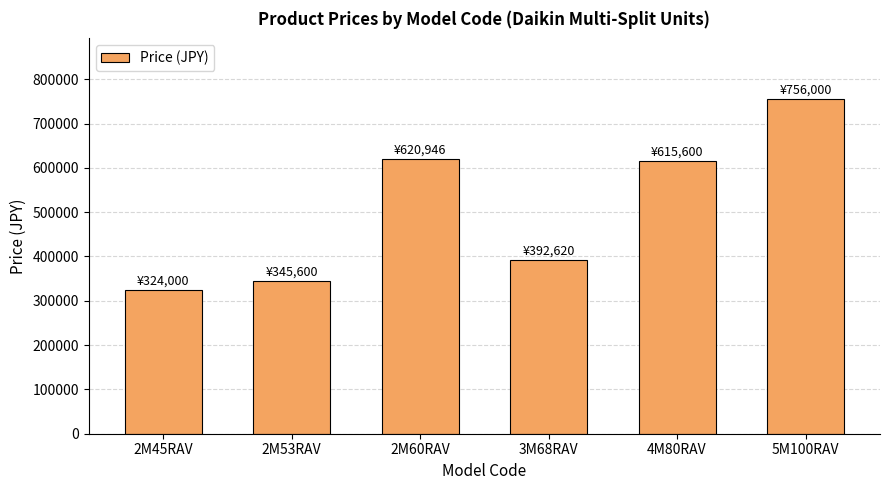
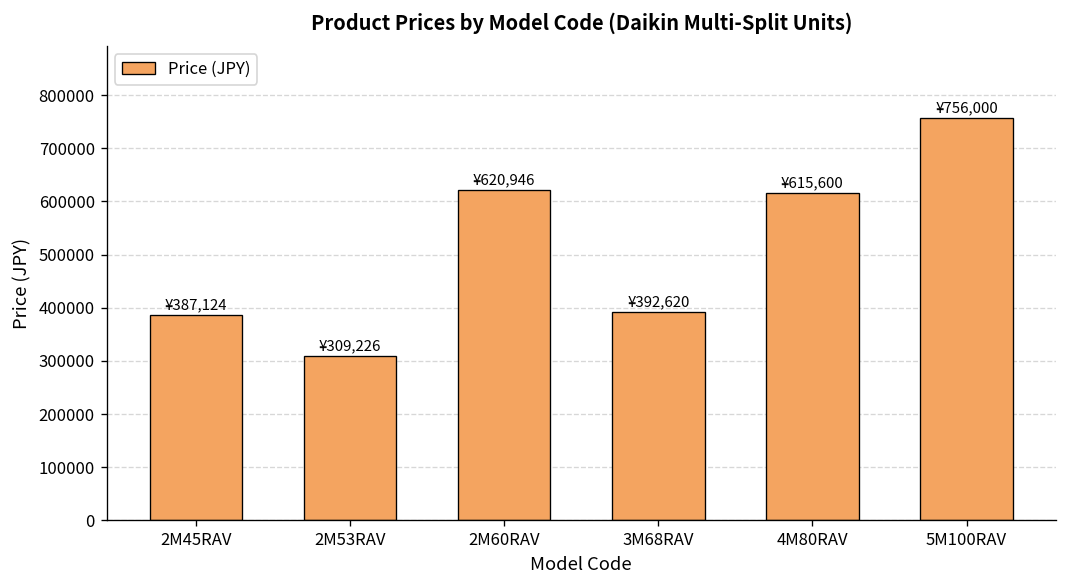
  {
-   "2M45RAV": "¥324,000",
-   "2M53RAV": "¥345,600",
+   "2M45RAV": "¥387,124",
+   "2M53RAV": "¥309,226",
    "2M60RAV": "¥620,946",
    "3M68RAV": "¥392,620",
    "4M80RAV": "¥615,600",
    "5M100RAV": "¥756,000"
  }
